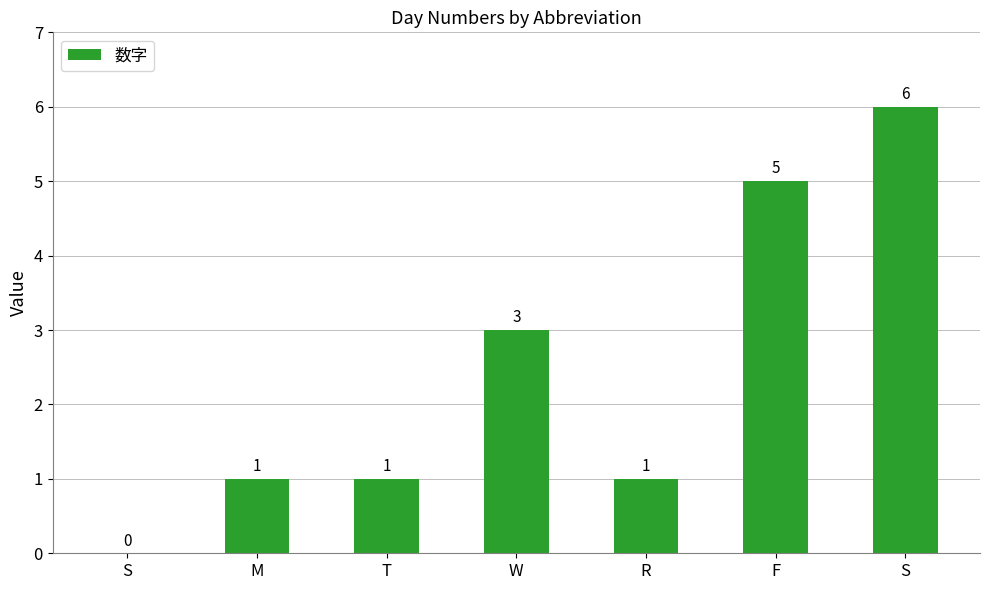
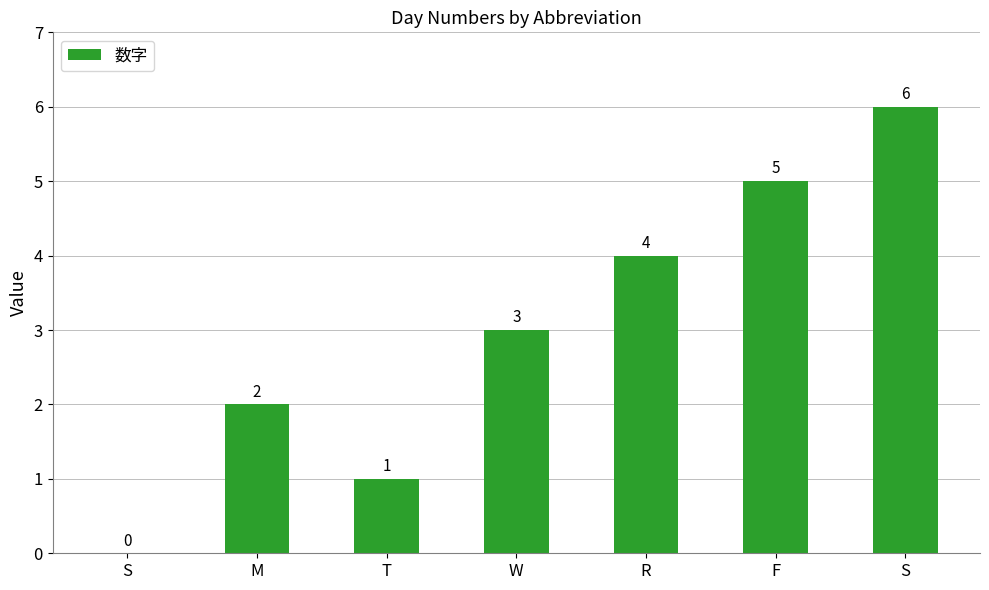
  {
-   "M": 1,
+   "M": 2,
    "T": 1,
    "W": 3,
-   "R": 1,
+   "R": 4,
    "F": 5
  }
